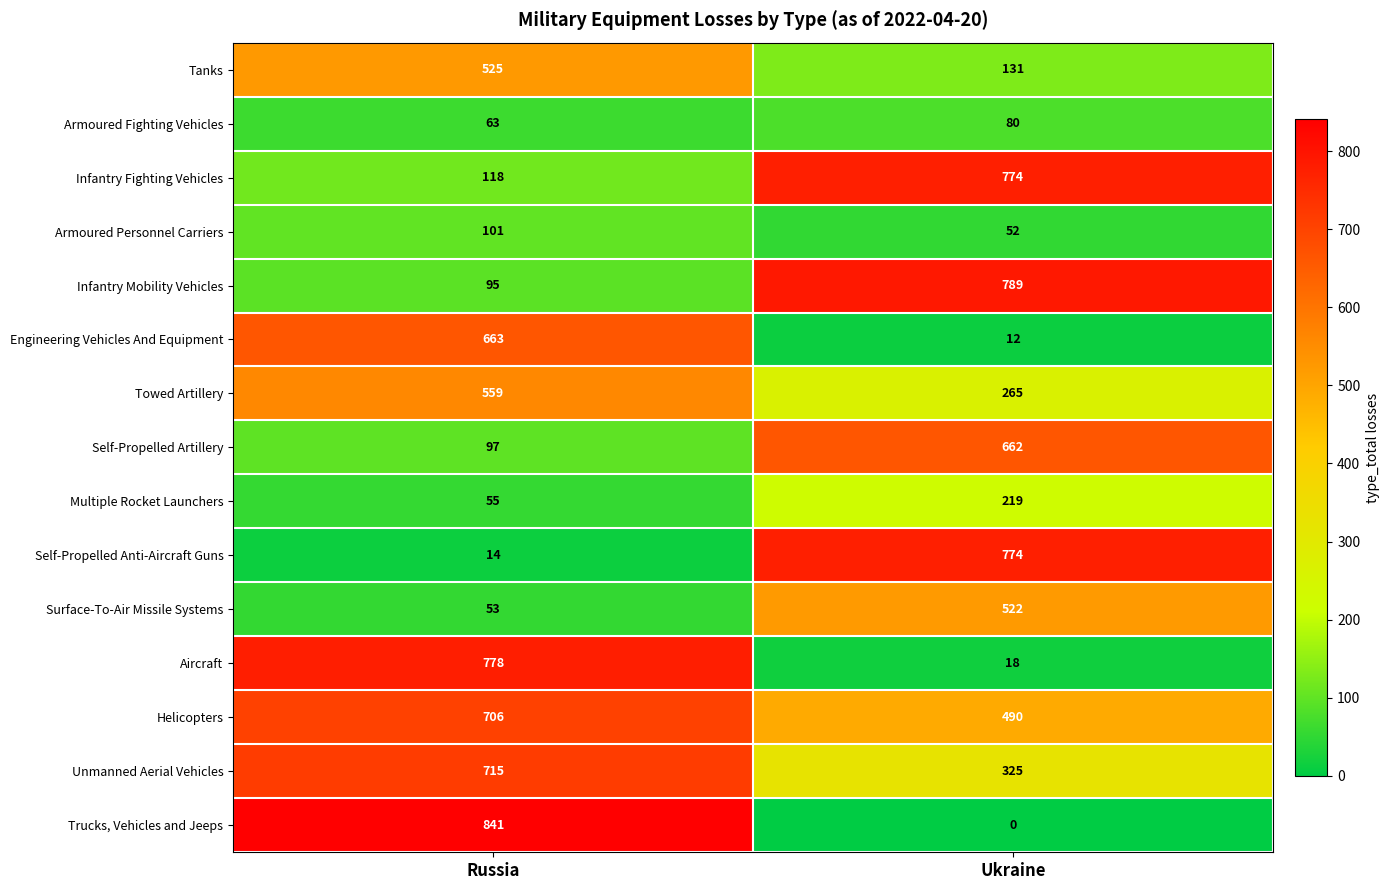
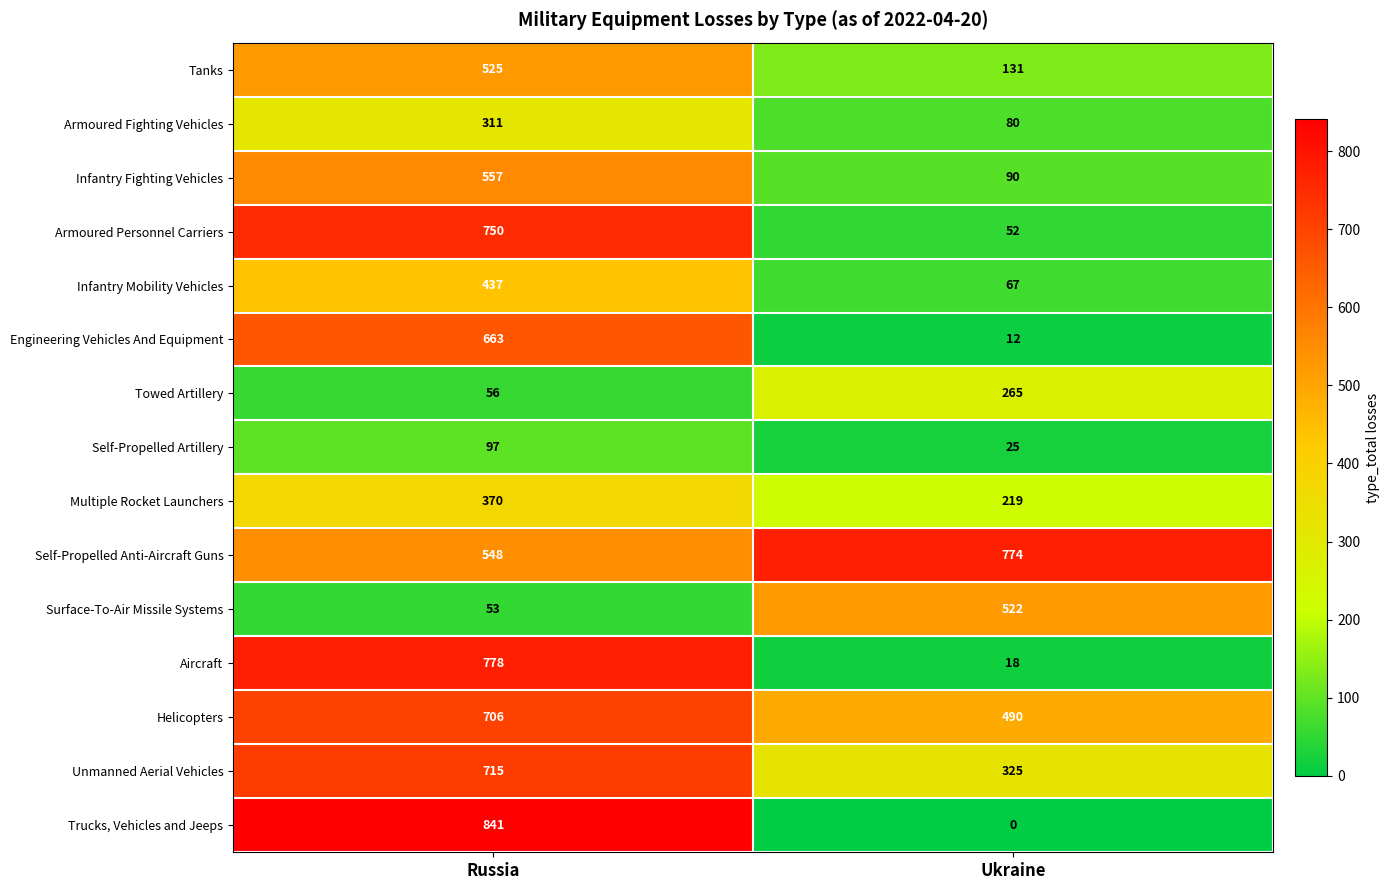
  {
    "Tanks": {
      "Russia": 525,
      "Ukraine": 131
    },
    "Armoured Fighting Vehicles": {
-     "Russia": 63,
+     "Russia": 311,
      "Ukraine": 80
    },
    "Infantry Fighting Vehicles": {
-     "Russia": 118,
-     "Ukraine": 774
+     "Russia": 557,
+     "Ukraine": 90
    },
    "Armoured Personnel Carriers": {
-     "Russia": 101,
+     "Russia": 750,
      "Ukraine": 52
    },
    "Infantry Mobility Vehicles": {
-     "Russia": 95,
-     "Ukraine": 789
+     "Russia": 437,
+     "Ukraine": 67
    },
    "Engineering Vehicles And Equipment": {
      "Russia": 663,
      "Ukraine": 12
    },
    "Towed Artillery": {
-     "Russia": 559,
+     "Russia": 56,
      "Ukraine": 265
    },
    "Self-Propelled Artillery": {
      "Russia": 97,
-     "Ukraine": 662
+     "Ukraine": 25
    },
    "Multiple Rocket Launchers": {
-     "Russia": 55,
+     "Russia": 370,
      "Ukraine": 219
    },
    "Self-Propelled Anti-Aircraft Guns": {
-     "Russia": 14,
+     "Russia": 548,
      "Ukraine": 774
    },
    "Surface-To-Air Missile Systems": {
      "Russia": 53,
      "Ukraine": 522
    },
    "Aircraft": {
      "Russia": 778,
      "Ukraine": 18
    },
    "Helicopters": {
      "Russia": 706,
      "Ukraine": 490
    },
    "Unmanned Aerial Vehicles": {
      "Russia": 715,
      "Ukraine": 325
    },
    "Trucks, Vehicles and Jeeps": {
      "Russia": 841,
      "Ukraine": 0
    }
  }
